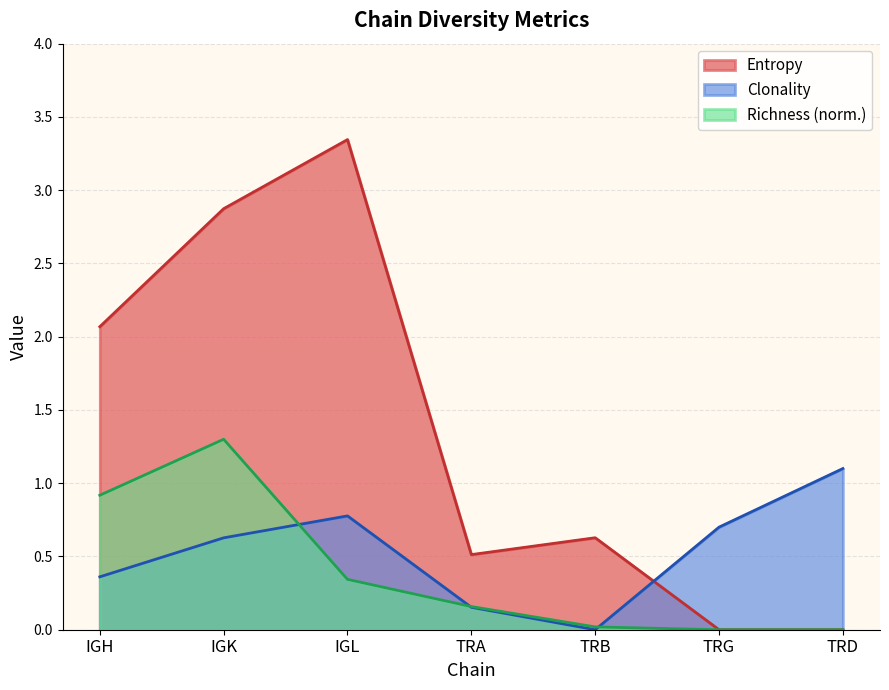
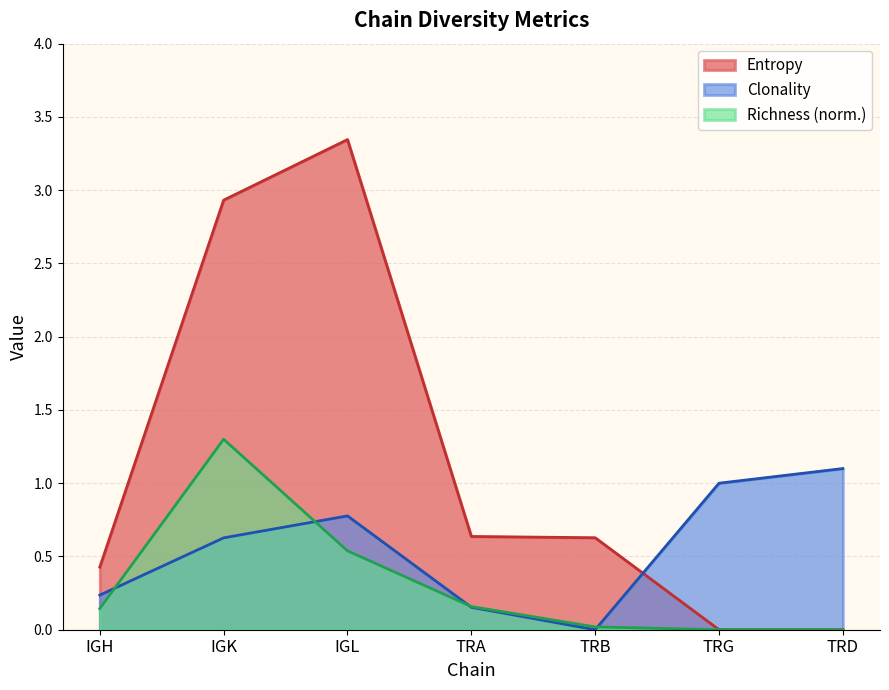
  {
    "Entropy": {
-     "IGH": 2.07,
-     "IGK": 2.87,
+     "IGH": 0.43,
+     "IGK": 2.93,
      "IGL": 3.35,
-     "TRA": 0.51,
+     "TRA": 0.64,
      "TRB": 0.63
    },
    "Clonality": {
-     "IGH": 0.36,
+     "IGH": 0.24,
      "IGK": 0.63,
      "IGL": 0.78,
      "TRB": 0.00,
-     "TRG": 0.7,
+     "TRG": 1.0,
      "TRD": 1.10
    },
    "Richness (norm.)": {
-     "IGH": 0.92,
+     "IGH": 0.14,
      "IGK": 1.30,
-     "IGL": 0.34,
+     "IGL": 0.54,
      "TRB": 0.02
    }
  }
